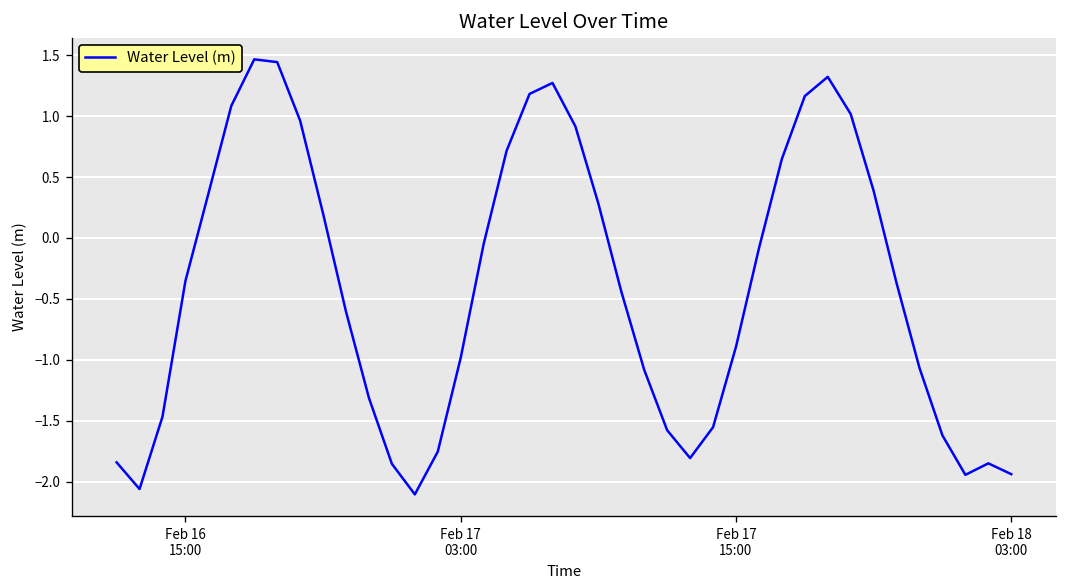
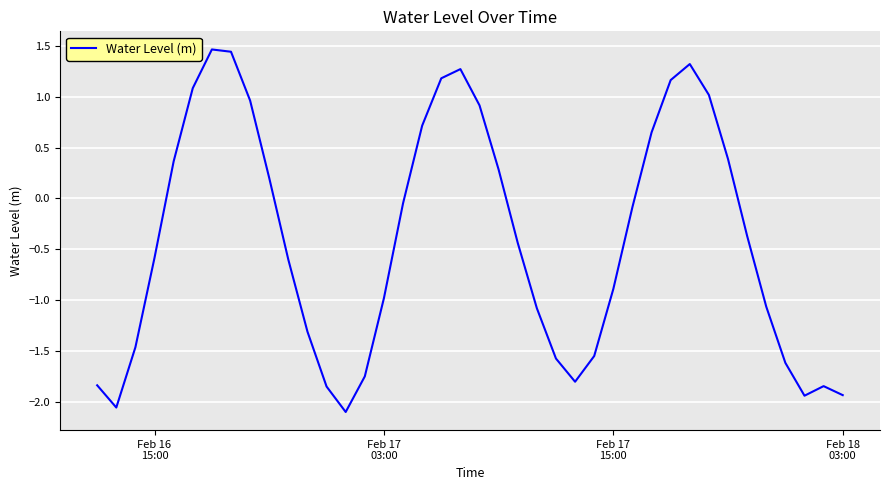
  {
-   "Feb 16 15:00": -0.35,
+   "Feb 16 15:00": -0.58,
    "Feb 17 03:00": -0.98,
    "Feb 17 15:00": -0.89,
    "Feb 18 03:00": -1.94
  }
